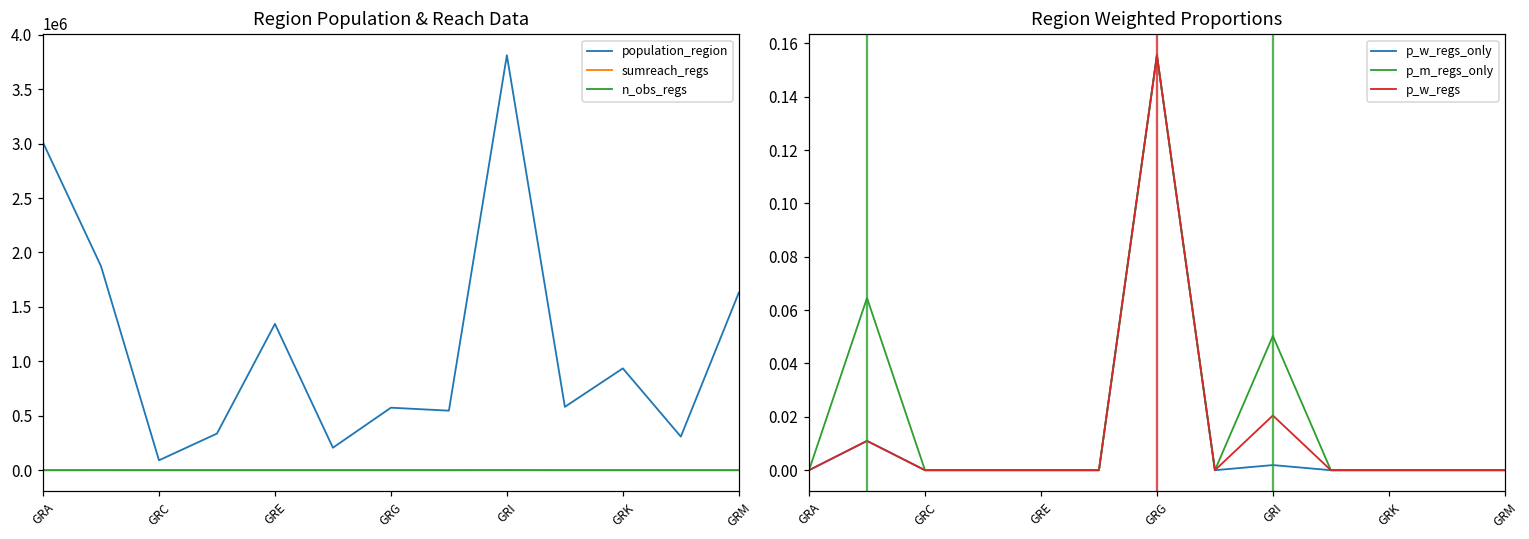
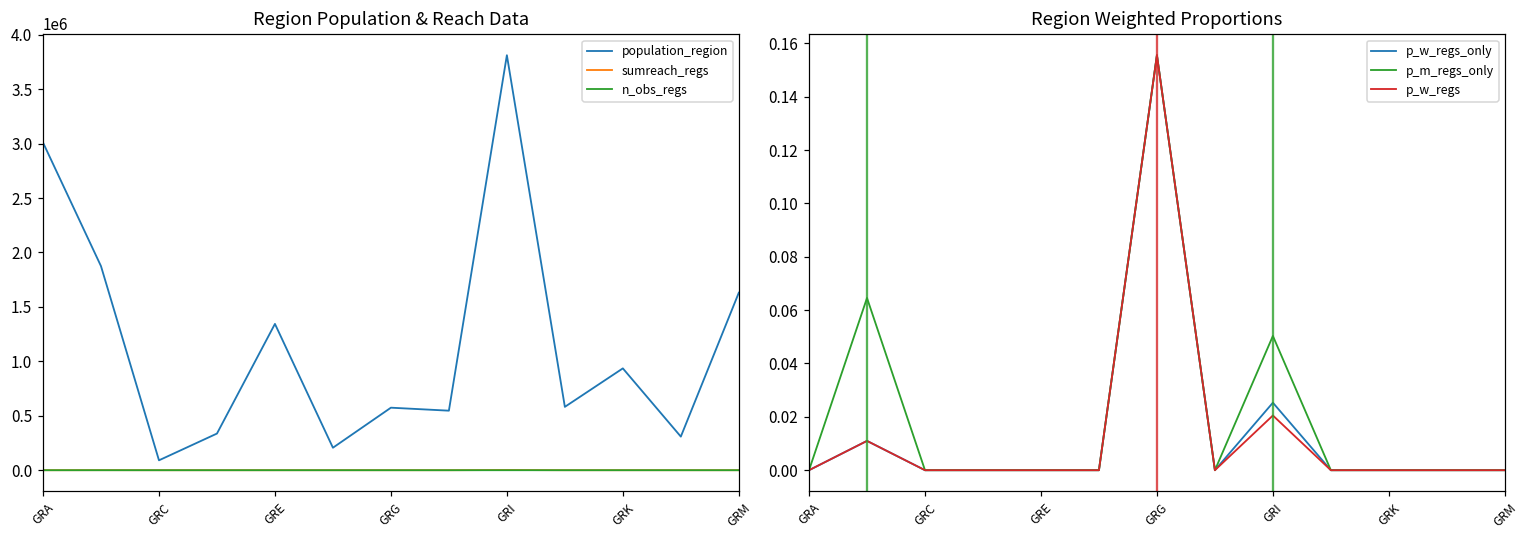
  {
    "Region Population & Reach Data": {
      "population_region": {
        "GRA": 3000000,
        "GRC": 100000,
        "GRE": 1300000,
        "GRG": 600000,
        "GRI": 3800000,
        "GRK": 900000,
        "GRM": 1600000
      }
    },
    "Region Weighted Proportions": {
      "p_w_regs_only": {
-       "GRI": 0.002
+       "GRI": 0.025
      },
      "p_m_regs_only": {
        "GRI": 0.050
      },
      "p_w_regs": {
        "GRI": 0.021
      }
    }
  }
